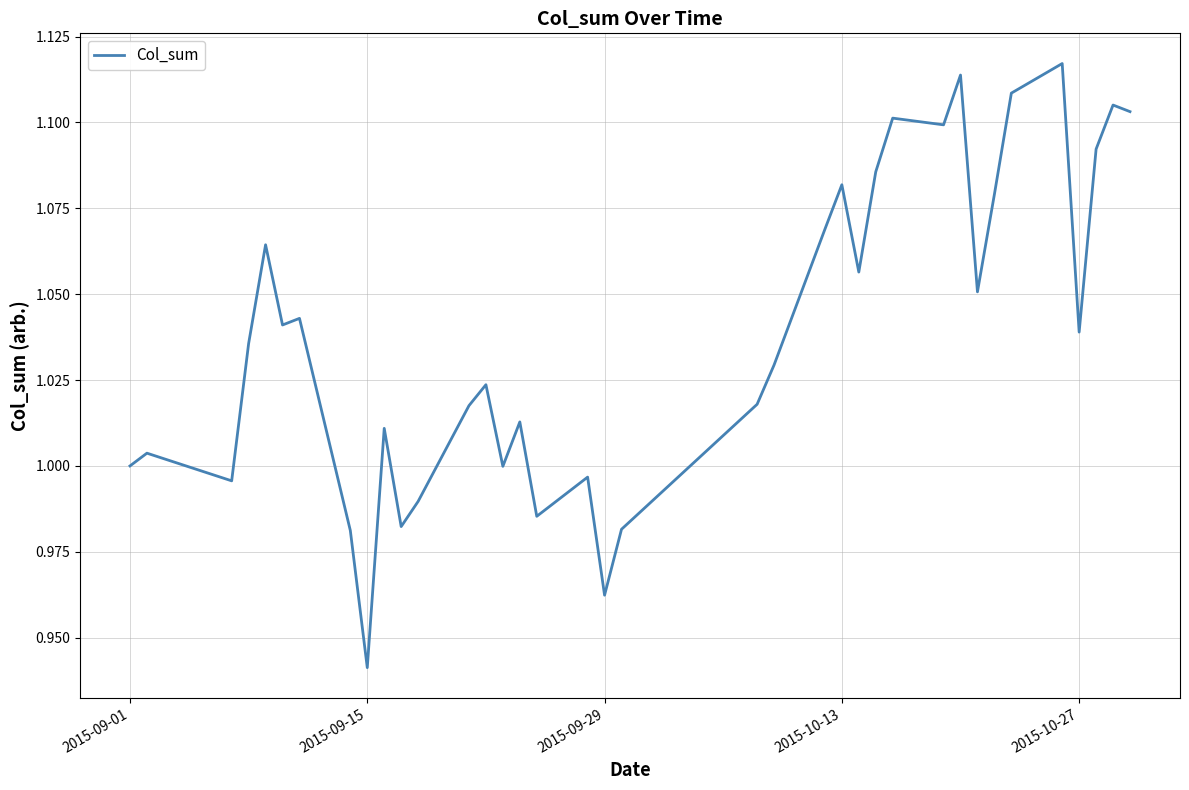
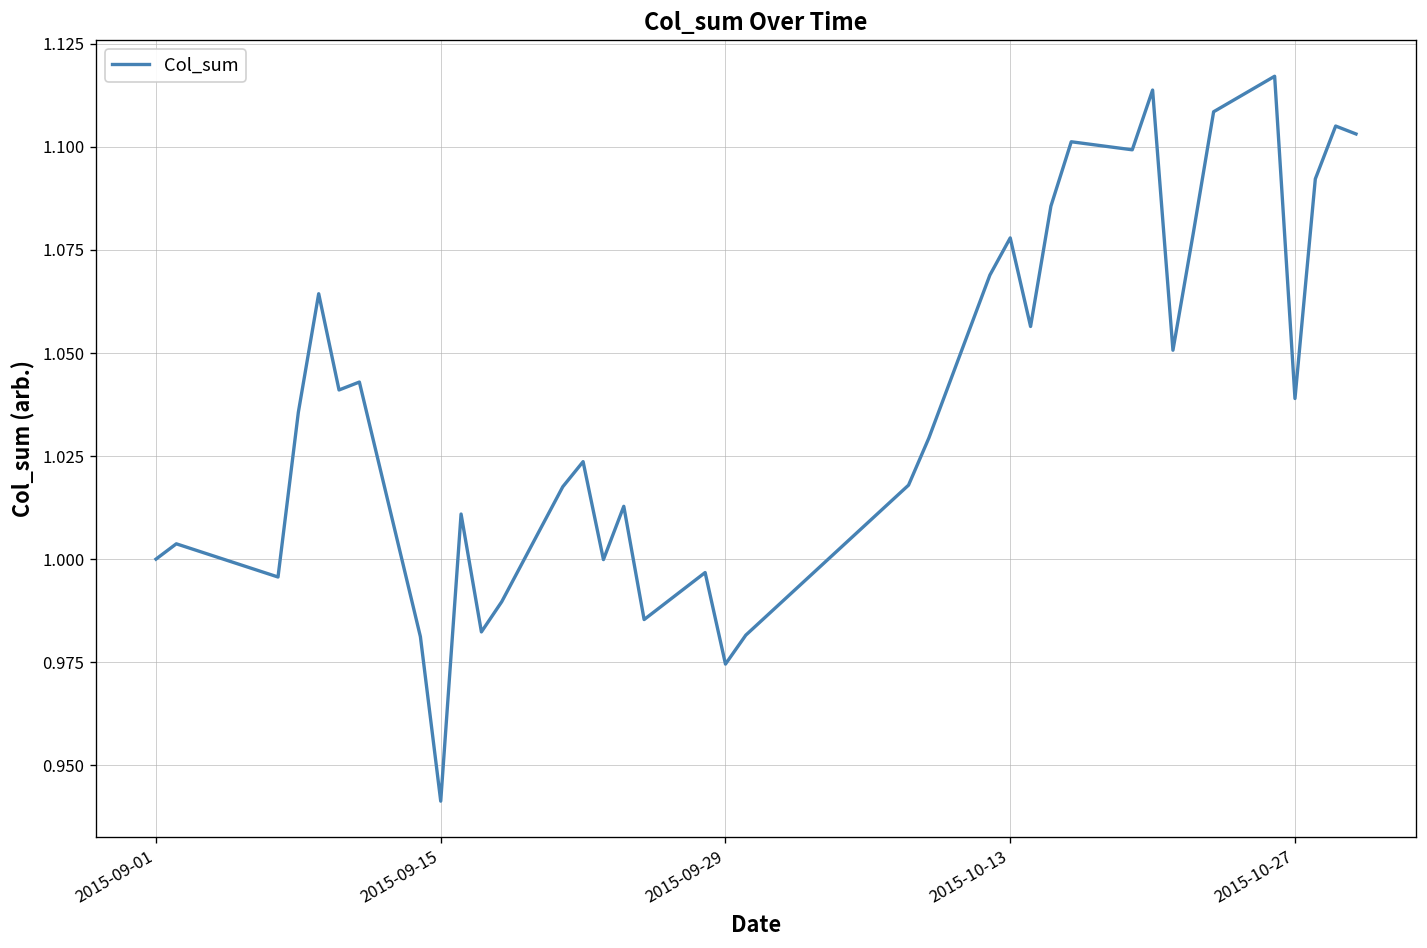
  {
    "2015-09-01": 1.000,
    "2015-09-15": 0.941,
-   "2015-09-29": 0.962,
-   "2015-10-13": 1.082,
+   "2015-09-29": 0.975,
+   "2015-10-13": 1.078,
    "2015-10-27": 1.039
  }
